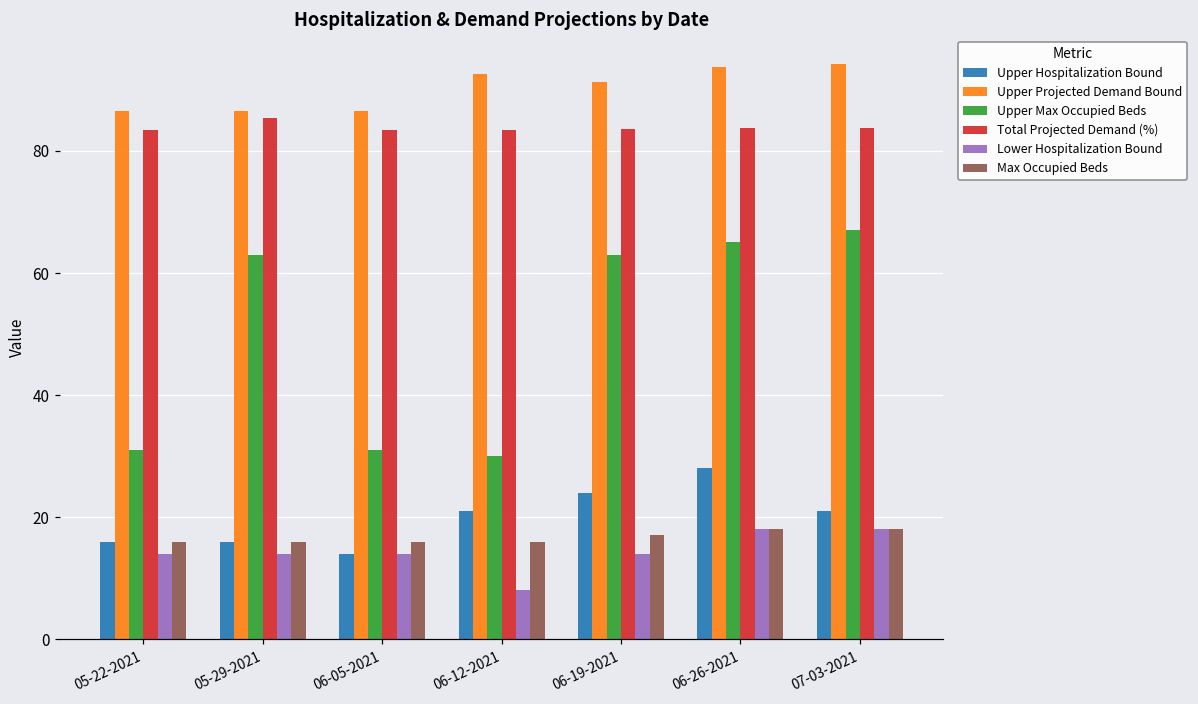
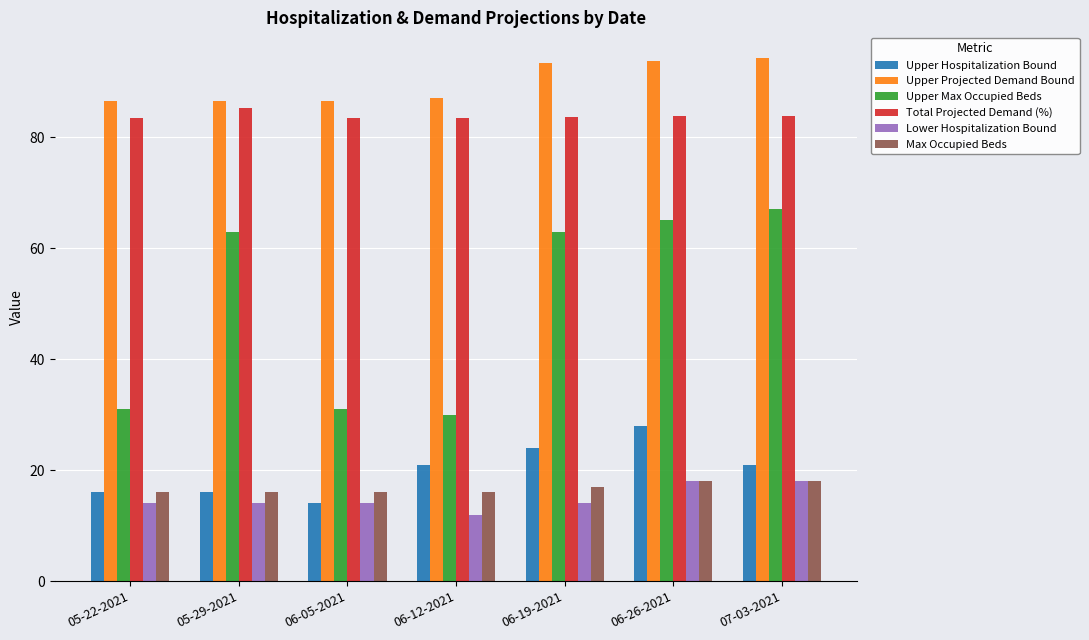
  {
    "Upper Hospitalization Bound": {
      "05-22-2021": 16,
      "05-29-2021": 16,
      "06-05-2021": 14,
      "06-12-2021": 21,
      "06-19-2021": 24,
      "06-26-2021": 28,
      "07-03-2021": 21
    },
    "Upper Projected Demand Bound": {
      "05-22-2021": 87,
      "05-29-2021": 87,
      "06-05-2021": 87,
-     "06-12-2021": 93,
-     "06-19-2021": 91,
+     "06-12-2021": 87,
+     "06-19-2021": 93,
      "06-26-2021": 94,
      "07-03-2021": 94
    },
    "Upper Max Occupied Beds": {
      "05-22-2021": 31,
      "05-29-2021": 63,
      "06-05-2021": 31,
      "06-12-2021": 30,
      "06-19-2021": 63,
      "06-26-2021": 65,
      "07-03-2021": 67
    },
    "Total Projected Demand (%)": {
      "05-22-2021": 83,
      "05-29-2021": 85,
      "06-05-2021": 83,
      "06-12-2021": 83,
      "06-19-2021": 84,
      "06-26-2021": 84,
      "07-03-2021": 84
    },
    "Lower Hospitalization Bound": {
      "05-22-2021": 14,
      "05-29-2021": 14,
      "06-05-2021": 14,
-     "06-12-2021": 8,
+     "06-12-2021": 12,
      "06-19-2021": 14,
      "06-26-2021": 18,
      "07-03-2021": 18
    },
    "Max Occupied Beds": {
      "05-22-2021": 16,
      "05-29-2021": 16,
      "06-05-2021": 16,
      "06-12-2021": 16,
      "06-19-2021": 17,
      "06-26-2021": 18,
      "07-03-2021": 18
    }
  }
